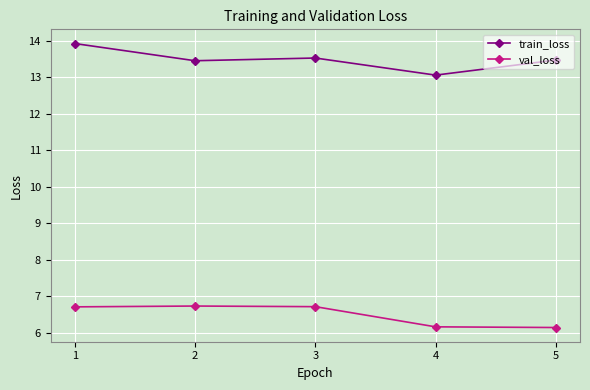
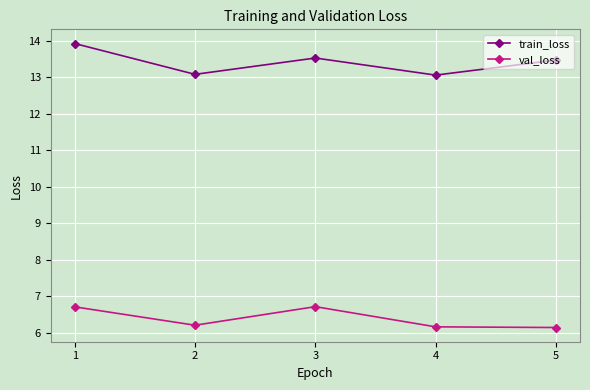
  {
    "train_loss": {
      "1": 13.9,
-     "2": 13.4,
+     "2": 13.1,
      "3": 13.5,
      "4": 13.1
    },
    "val_loss": {
      "1": 6.7,
-     "2": 6.7,
+     "2": 6.2,
      "3": 6.7,
      "4": 6.2,
      "5": 6.1
    }
  }
